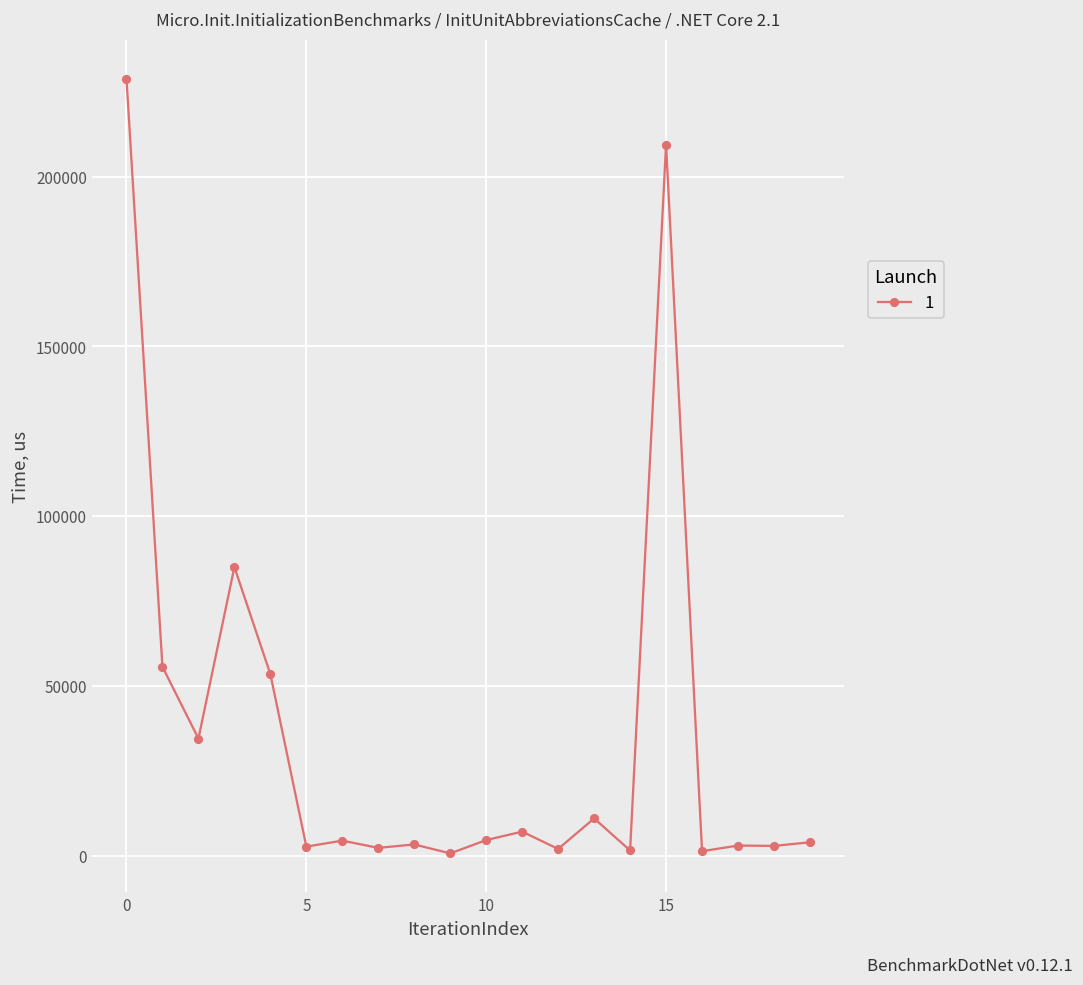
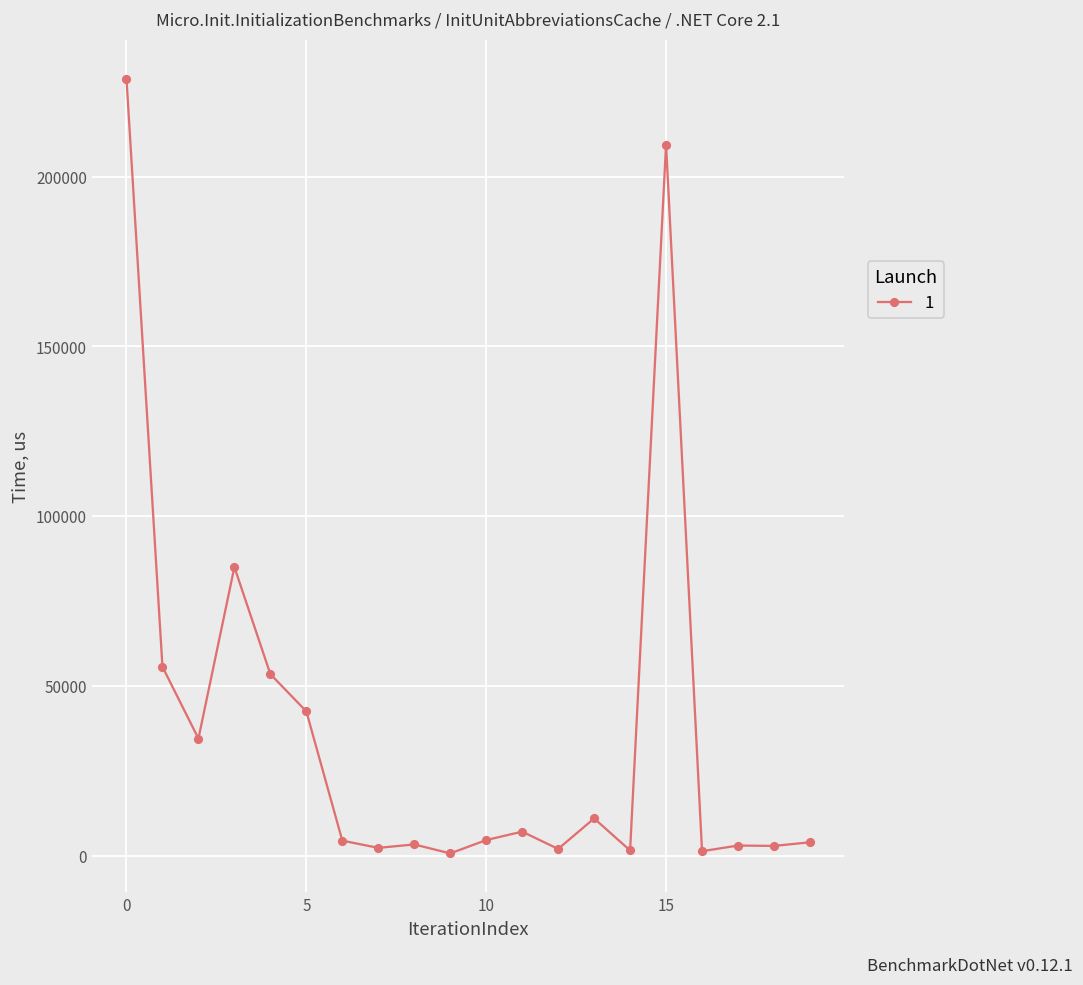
  {
    "0": 229000,
-   "5": 3000,
+   "5": 43000,
    "10": 5000,
    "15": 209000
  }
